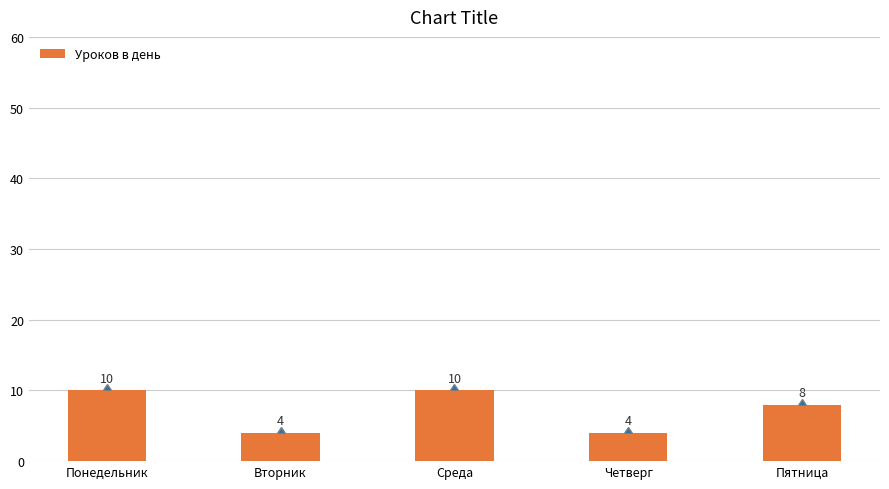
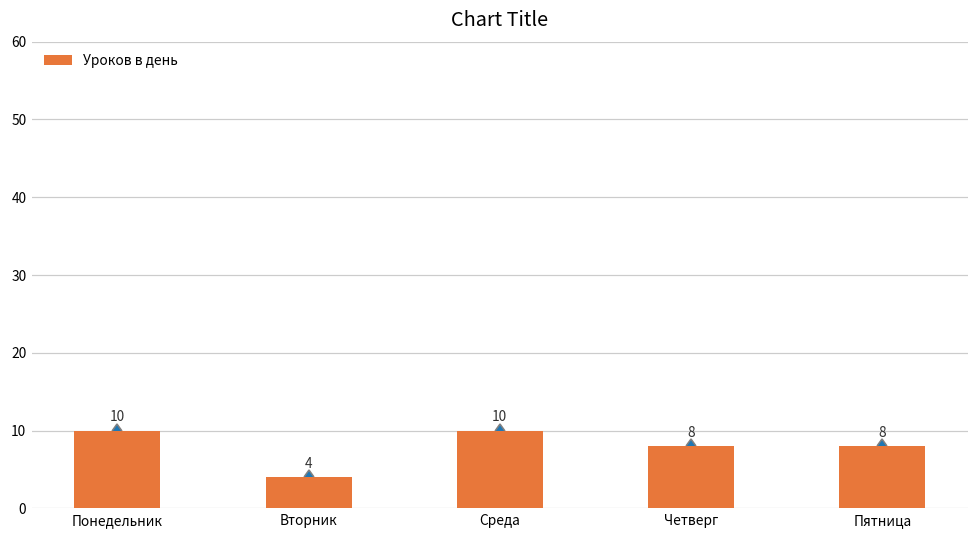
  {
    "Понедельник": 10,
    "Вторник": 4,
    "Среда": 10,
-   "Четверг": 4,
+   "Четверг": 8,
    "Пятница": 8
  }
